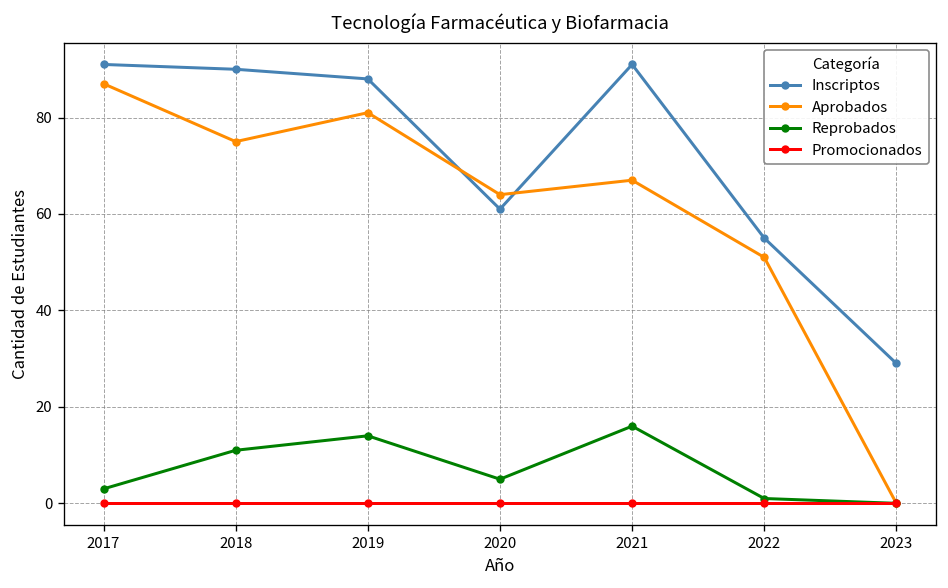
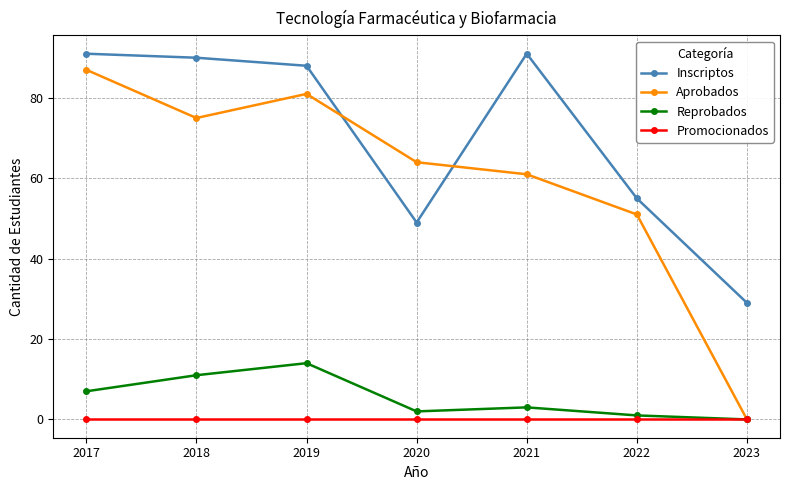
  {
    "Inscriptos": {
      "2017": 91,
      "2018": 90,
      "2019": 88,
-     "2020": 61,
+     "2020": 49,
      "2021": 91,
      "2022": 55,
      "2023": 29
    },
    "Aprobados": {
      "2017": 87,
      "2018": 75,
      "2019": 81,
      "2020": 64,
-     "2021": 67,
+     "2021": 61,
      "2022": 51
    },
    "Reprobados": {
-     "2017": 3,
+     "2017": 7,
      "2018": 11,
      "2019": 14,
-     "2020": 5,
-     "2021": 16,
+     "2020": 2,
+     "2021": 3,
      "2022": 1
    },
    "Promocionados": {
      "2017": 0,
      "2018": 0,
      "2019": 0,
      "2020": 0,
      "2021": 0,
      "2022": 0
    }
  }
